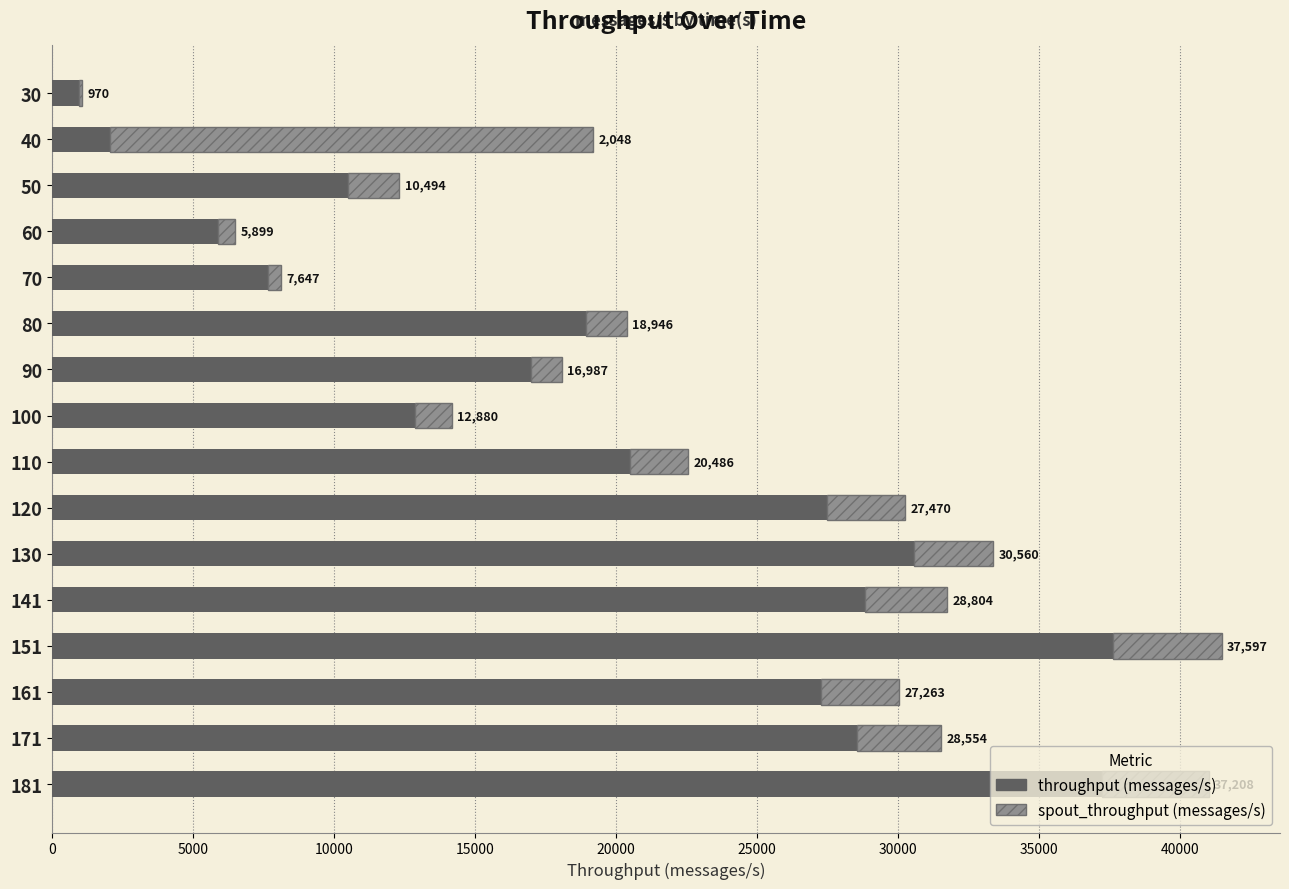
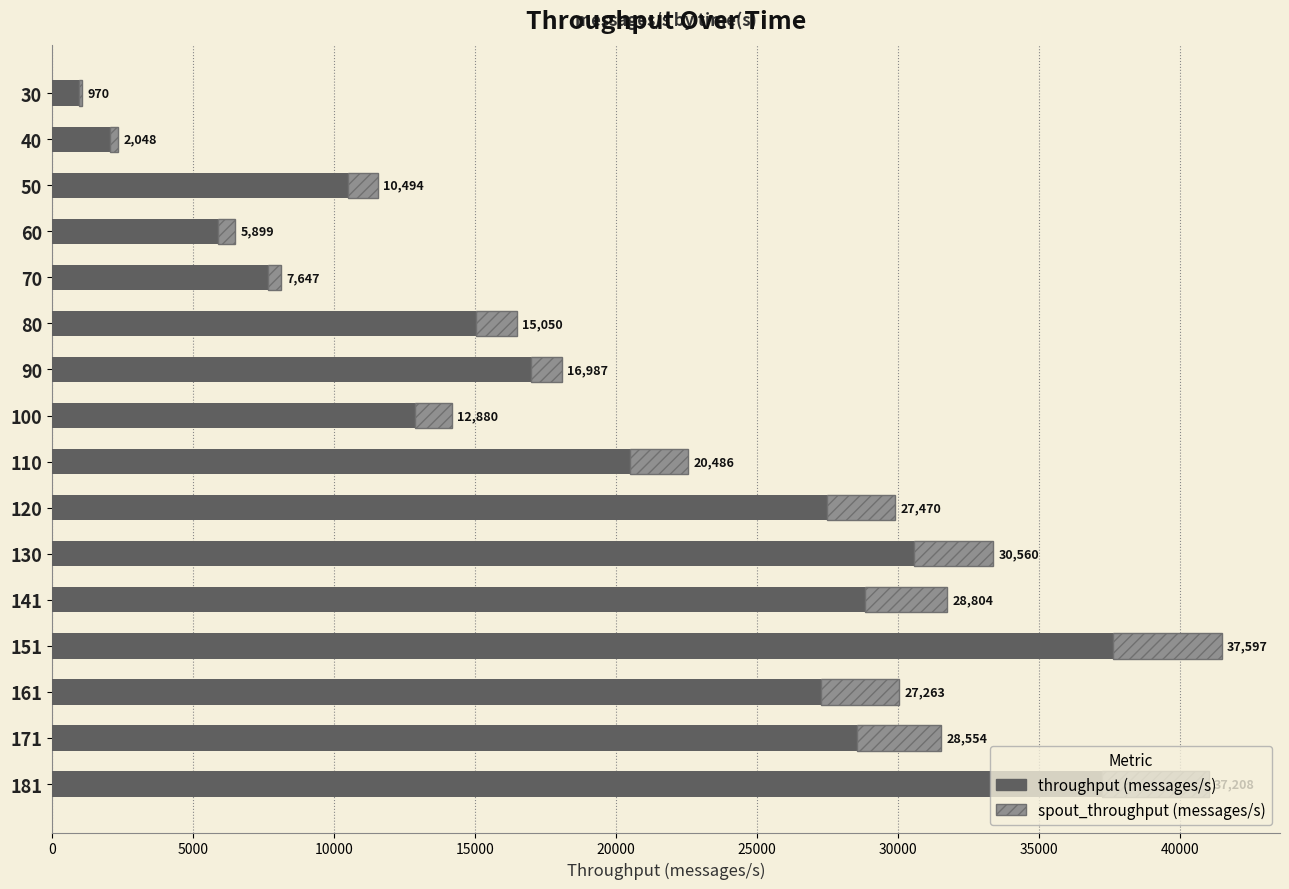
  {
    "throughput (messages/s)": {
      "30": "970",
      "40": "2,048",
      "60": "5,899",
      "70": "7,647",
-     "80": "18,946"
+     "80": "15,050"
    },
    "spout_throughput (messages/s)": {
-     "40": "17100",
-     "50": "1800",
-     "120": "2800"
+     "40": "300",
+     "50": "1100",
+     "120": "2400"
    }
  }
